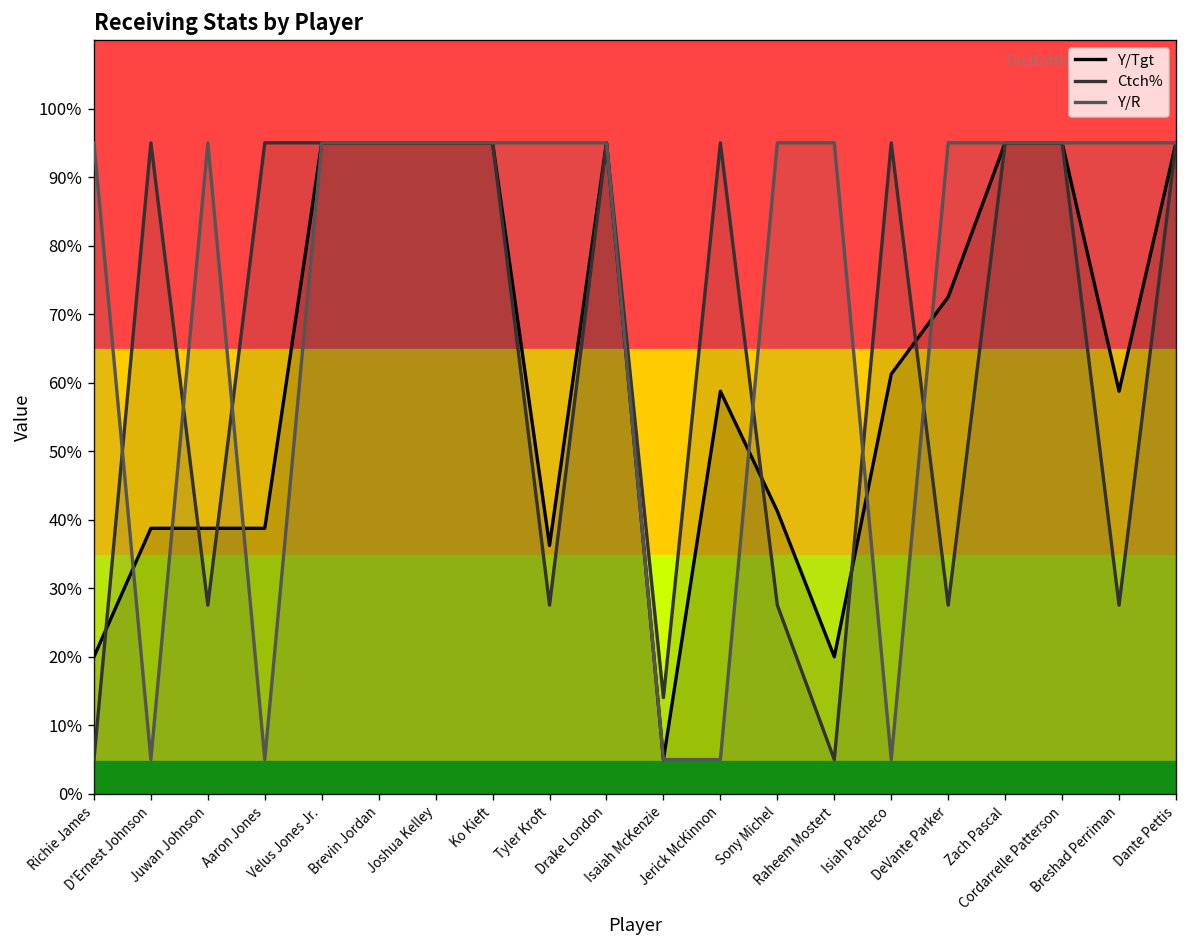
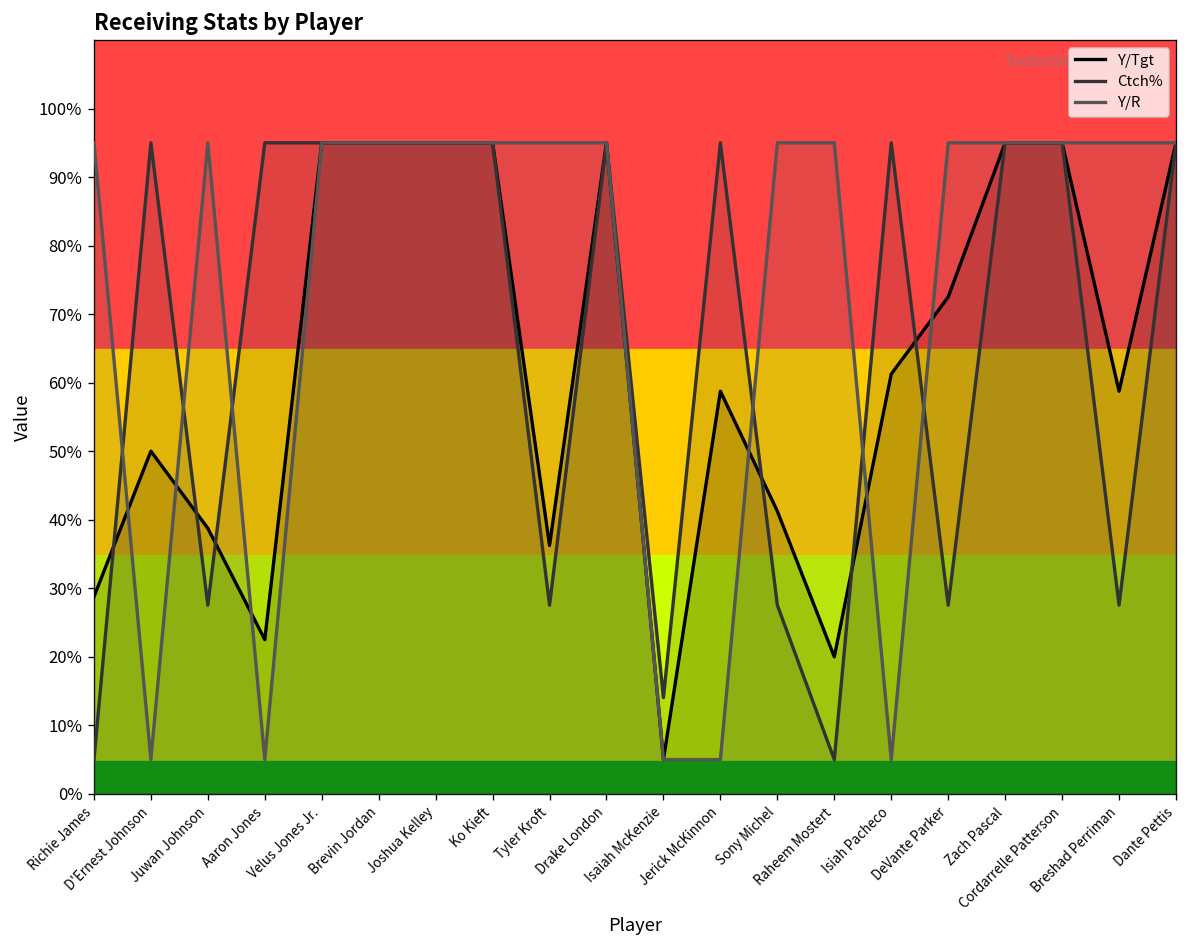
  {
    "Y/Tgt": {
-     "Richie James": "20%",
-     "D'Ernest Johnson": "39%",
+     "Richie James": "29%",
+     "D'Ernest Johnson": "50%",
      "Juwan Johnson": "39%",
-     "Aaron Jones": "39%",
+     "Aaron Jones": "23%",
      "Tyler Kroft": "36%",
      "Jerick McKinnon": "59%",
      "Sony Michel": "41%",
      "Raheem Mostert": "20%",
      "Isiah Pacheco": "61%",
      "DeVante Parker": "73%",
      "Breshad Perriman": "59%"
    }
  }
